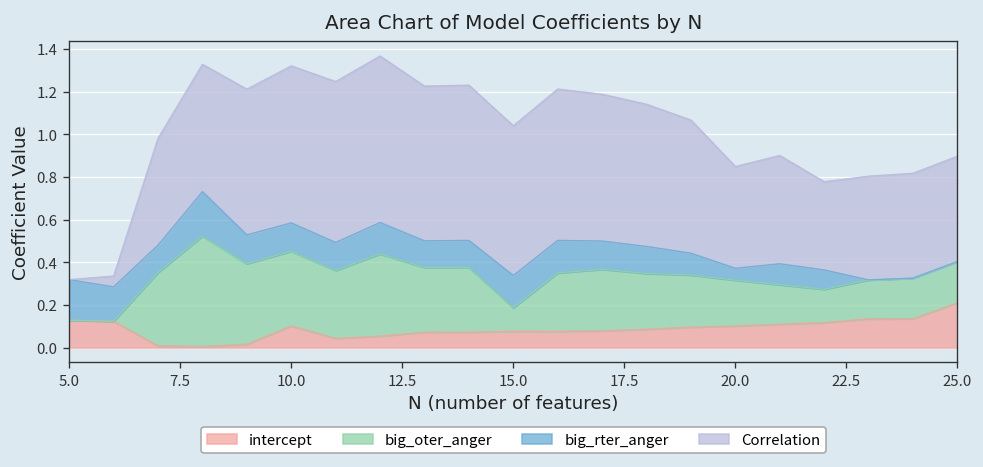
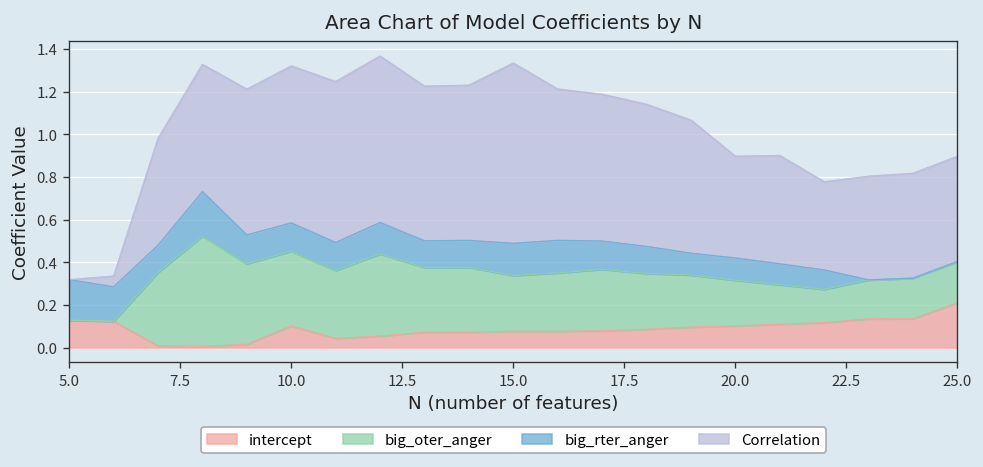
  {
    "intercept": {
      "10.0": 0.10,
      "15.0": 0.08,
      "20.0": 0.10,
      "25.0": 0.21
    },
    "big_oter_anger": {
      "10.0": 0.35,
-     "15.0": 0.11,
+     "15.0": 0.26,
      "20.0": 0.21
    },
    "big_rter_anger": {
      "10.0": 0.13,
      "15.0": 0.15,
-     "20.0": 0.06
+     "20.0": 0.10
    },
    "Correlation": {
      "10.0": 0.74,
-     "15.0": 0.70,
+     "15.0": 0.85,
      "20.0": 0.48,
      "25.0": 0.49
    }
  }
